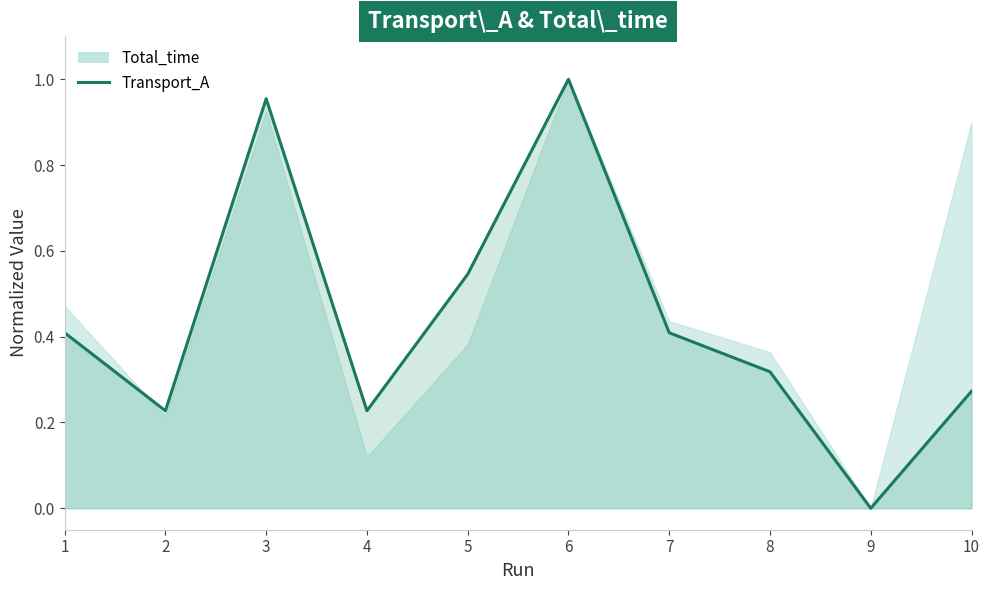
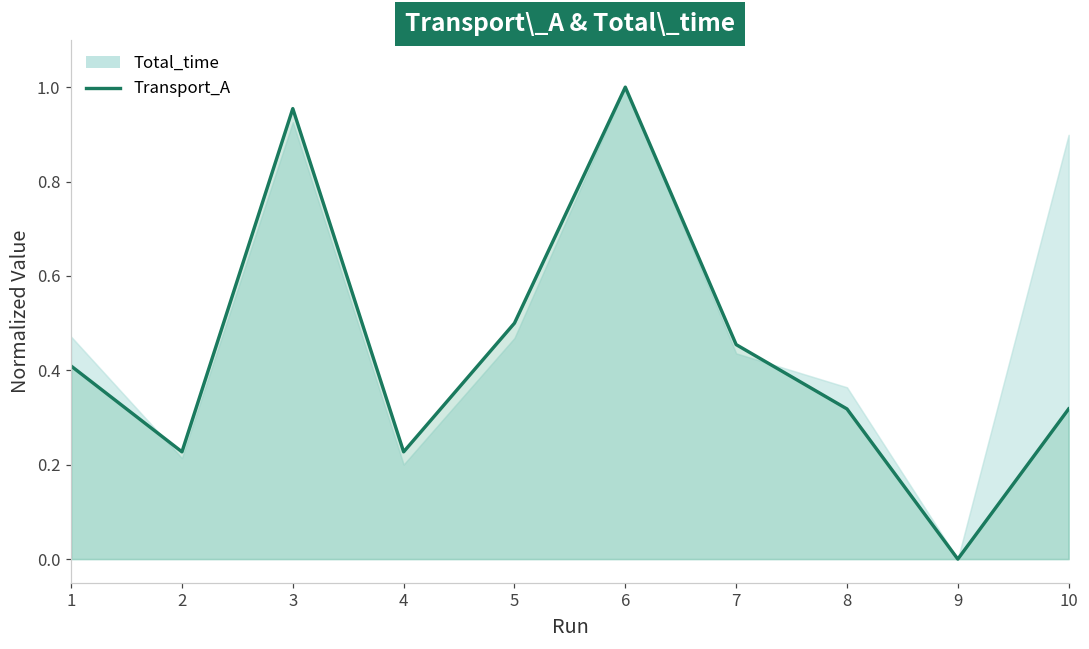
  {
    "Transport_A": {
      "1": 0.41,
      "2": 0.23,
      "3": 0.95,
      "4": 0.23,
-     "5": 0.55,
-     "7": 0.41,
+     "5": 0.50,
+     "7": 0.45,
      "8": 0.32,
-     "10": 0.27
+     "10": 0.32
    },
    "Total_time": {
      "1": 0.47,
      "2": 0.21,
      "3": 0.93,
-     "4": 0.12,
-     "5": 0.38,
+     "4": 0.20,
+     "5": 0.47,
      "7": 0.44,
      "8": 0.36,
      "10": 0.90
    }
  }
